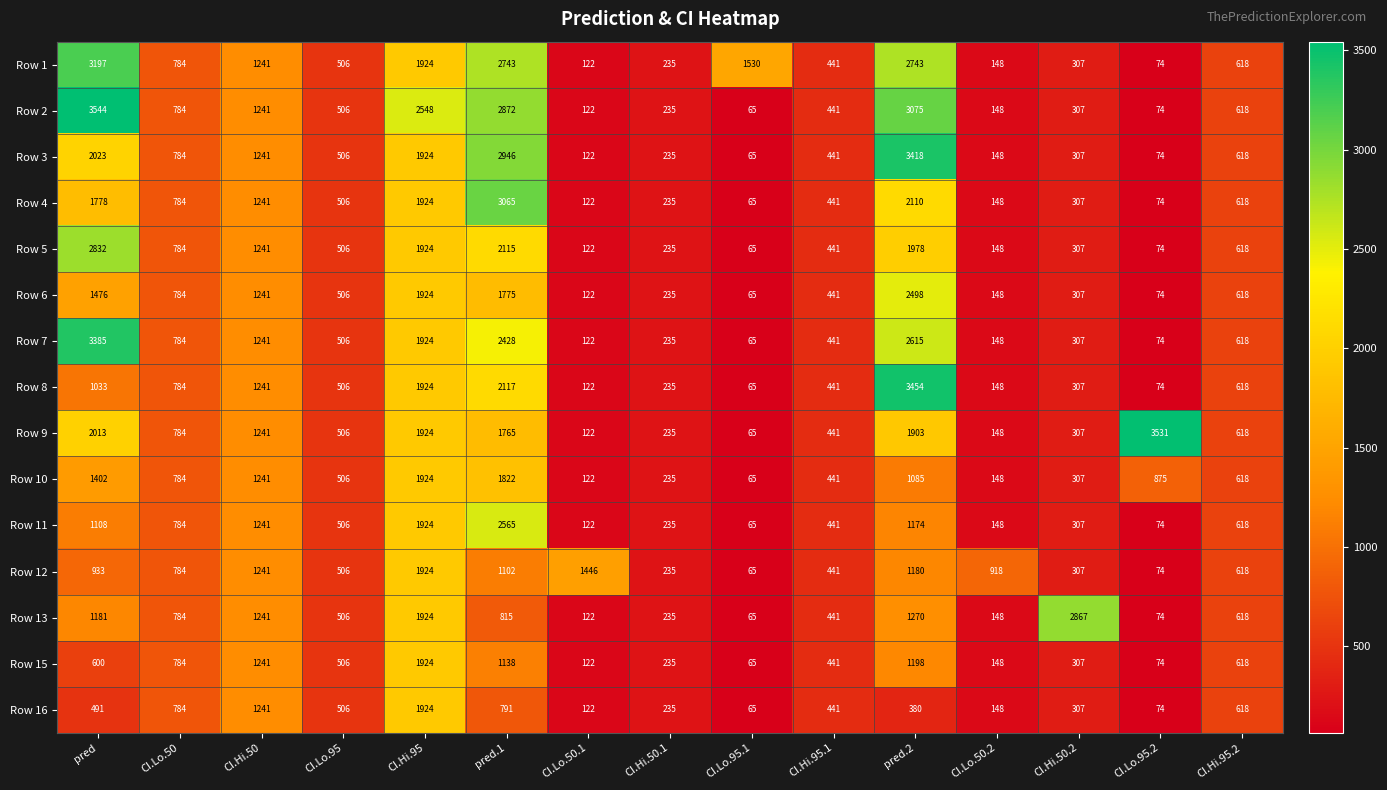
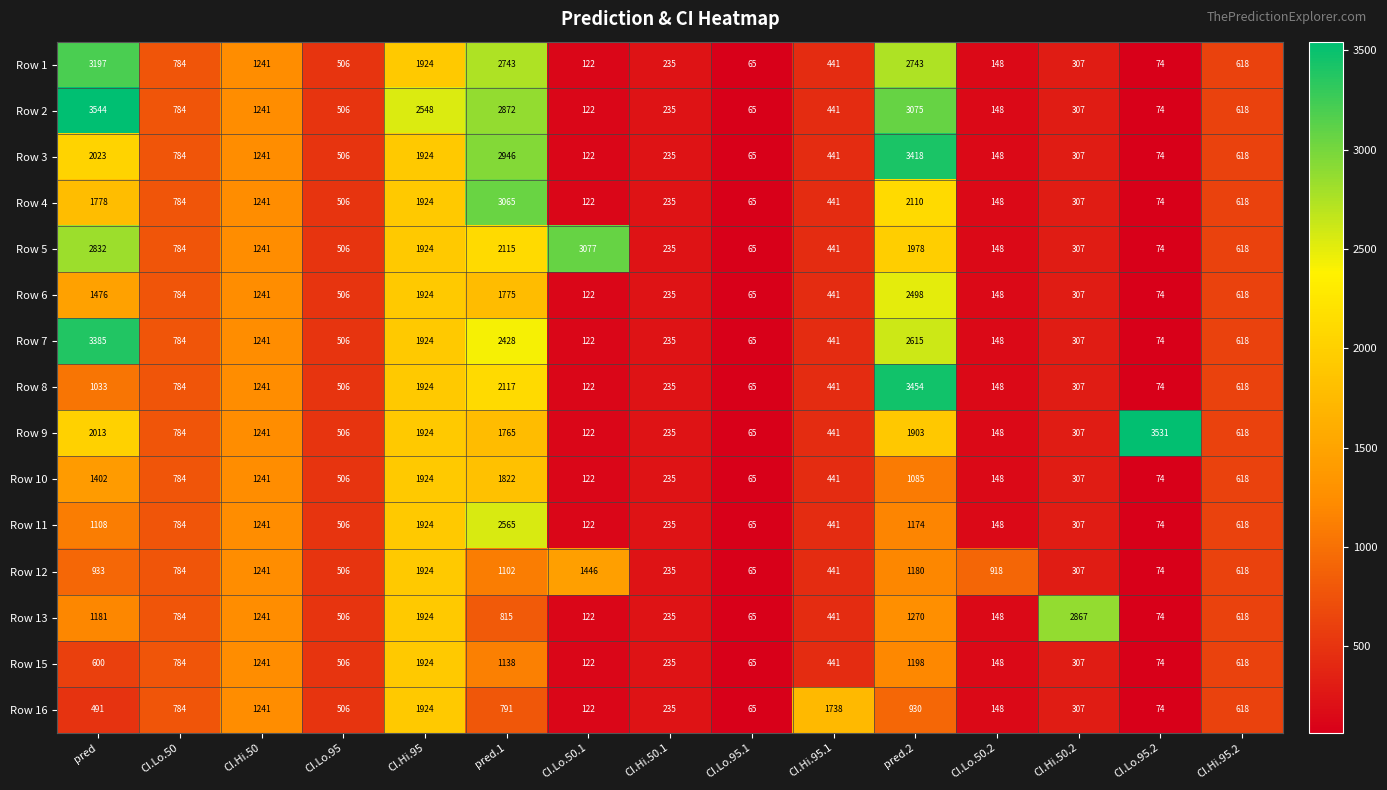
  {
    "Row 1": {
      "pred": 3197,
      "CI.Lo.50": 784,
      "CI.Hi.50": 1241,
      "CI.Lo.95": 506,
      "CI.Hi.95": 1924,
      "pred.1": 2743,
      "CI.Lo.50.1": 122,
      "CI.Hi.50.1": 235,
-     "CI.Lo.95.1": 1530,
+     "CI.Lo.95.1": 65,
      "CI.Hi.95.1": 441,
      "pred.2": 2743,
      "CI.Lo.50.2": 148,
      "CI.Hi.50.2": 307,
      "CI.Lo.95.2": 74,
      "CI.Hi.95.2": 618
    },
    "Row 5": {
      "pred": 2832,
      "CI.Lo.50": 784,
      "CI.Hi.50": 1241,
      "CI.Lo.95": 506,
      "CI.Hi.95": 1924,
      "pred.1": 2115,
-     "CI.Lo.50.1": 122,
+     "CI.Lo.50.1": 3077,
      "CI.Hi.50.1": 235,
      "CI.Lo.95.1": 65,
      "CI.Hi.95.1": 441,
      "pred.2": 1978,
      "CI.Lo.50.2": 148,
      "CI.Hi.50.2": 307,
      "CI.Lo.95.2": 74,
      "CI.Hi.95.2": 618
    },
    "Row 10": {
      "pred": 1402,
      "CI.Lo.50": 784,
      "CI.Hi.50": 1241,
      "CI.Lo.95": 506,
      "CI.Hi.95": 1924,
      "pred.1": 1822,
      "CI.Lo.50.1": 122,
      "CI.Hi.50.1": 235,
      "CI.Lo.95.1": 65,
      "CI.Hi.95.1": 441,
      "pred.2": 1085,
      "CI.Lo.50.2": 148,
      "CI.Hi.50.2": 307,
-     "CI.Lo.95.2": 875,
+     "CI.Lo.95.2": 74,
      "CI.Hi.95.2": 618
    },
    "Row 16": {
      "pred": 491,
      "CI.Lo.50": 784,
      "CI.Hi.50": 1241,
      "CI.Lo.95": 506,
      "CI.Hi.95": 1924,
      "pred.1": 791,
      "CI.Lo.50.1": 122,
      "CI.Hi.50.1": 235,
      "CI.Lo.95.1": 65,
-     "CI.Hi.95.1": 441,
-     "pred.2": 380,
+     "CI.Hi.95.1": 1738,
+     "pred.2": 930,
      "CI.Lo.50.2": 148,
      "CI.Hi.50.2": 307,
      "CI.Lo.95.2": 74,
      "CI.Hi.95.2": 618
    }
  }
